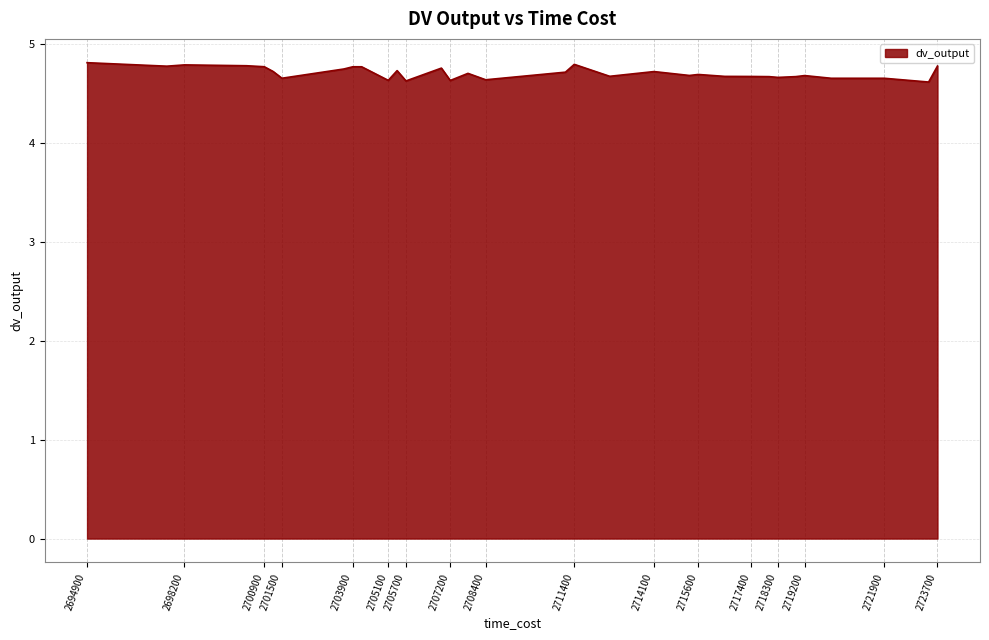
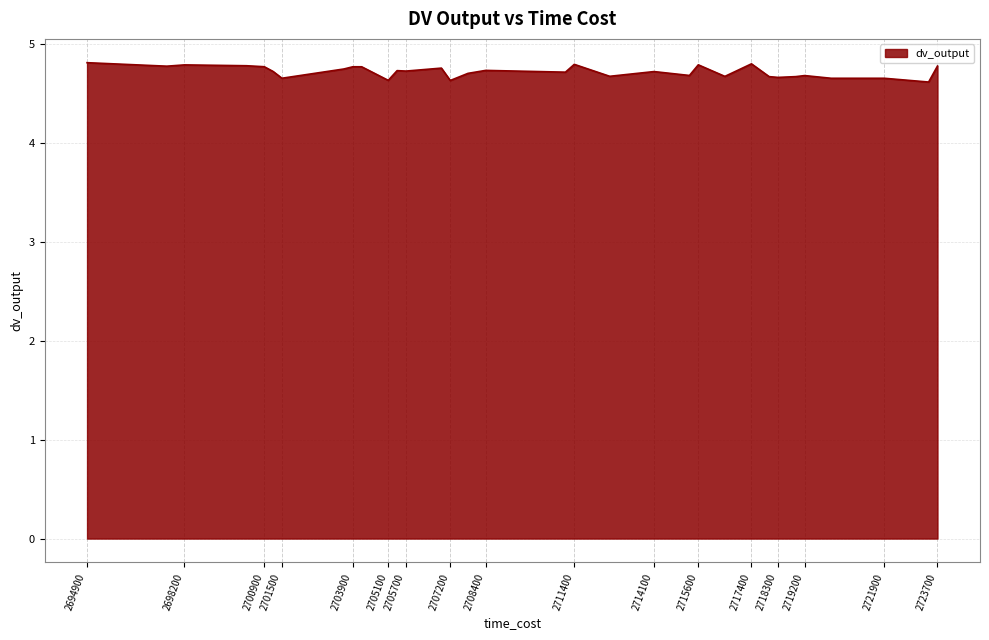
  {
    "2694900": 4.8,
    "2698200": 4.8,
    "2700900": 4.8,
    "2701500": 4.7,
    "2703900": 4.8,
    "2705100": 4.6,
-   "2705700": 4.6,
+   "2705700": 4.7,
    "2707200": 4.6,
-   "2708400": 4.6,
+   "2708400": 4.7,
    "2711400": 4.8,
    "2714100": 4.7,
-   "2715600": 4.7,
-   "2717400": 4.7,
+   "2715600": 4.8,
+   "2717400": 4.8,
    "2718300": 4.7,
    "2719200": 4.7,
    "2721900": 4.7,
    "2723700": 4.8
  }
